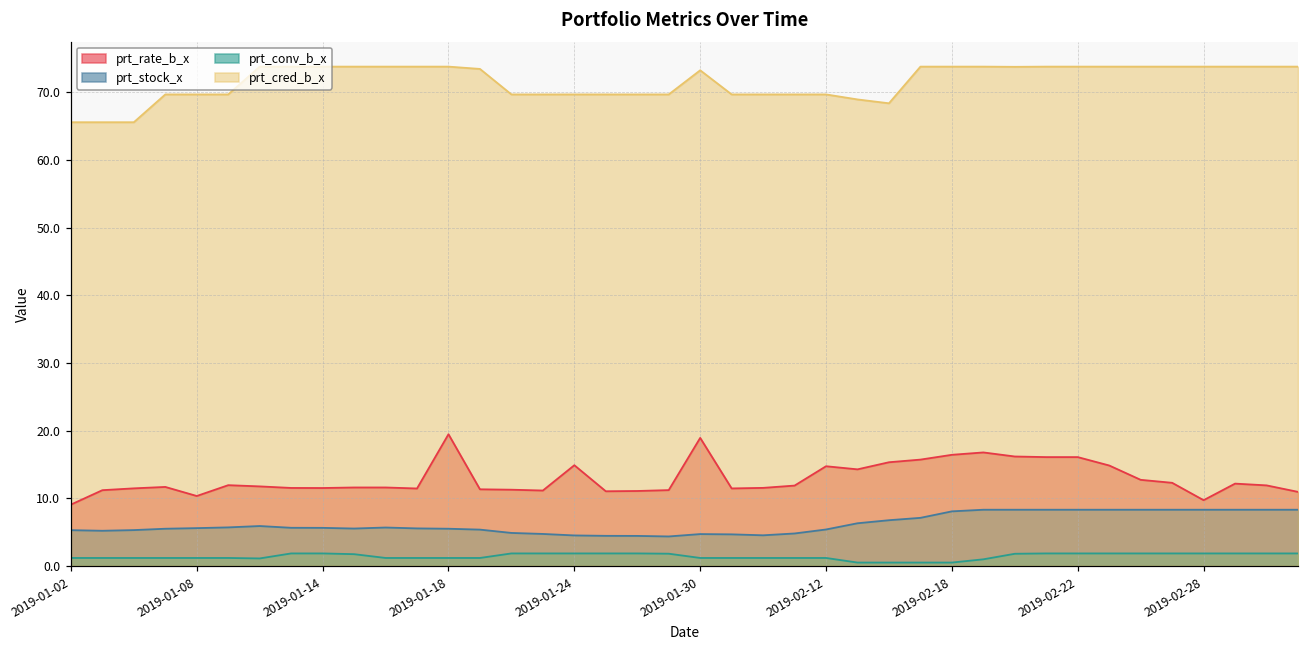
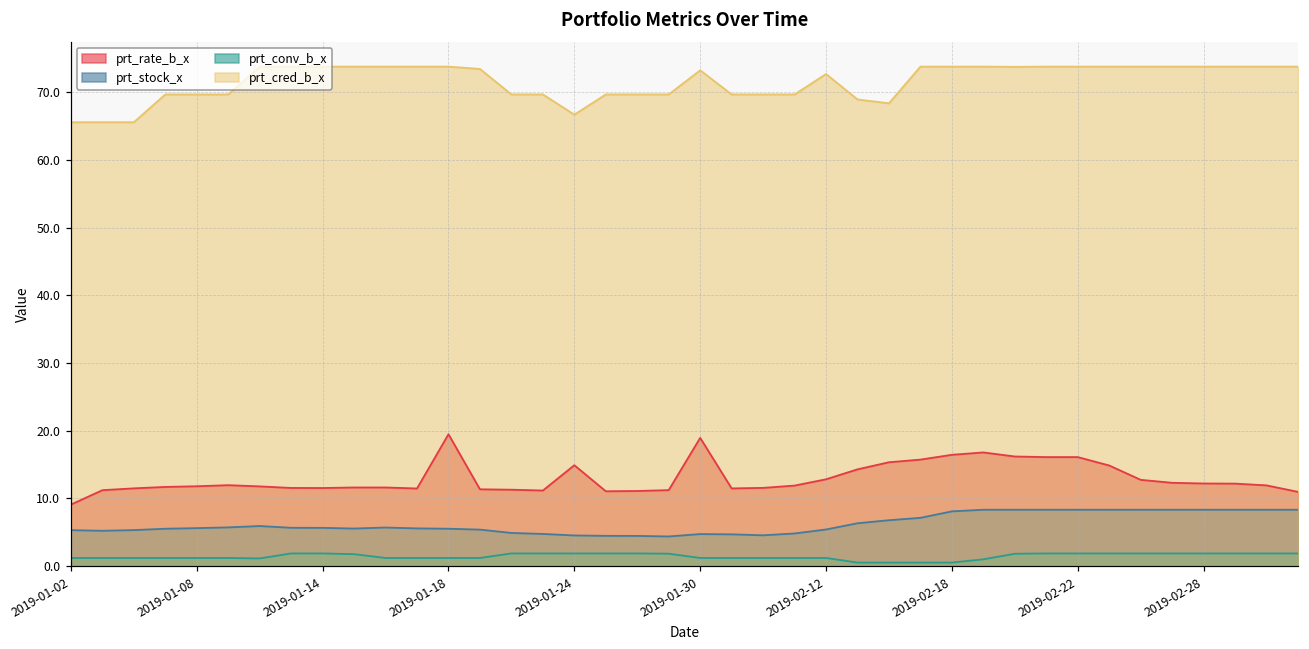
  {
    "prt_rate_b_x": {
      "2019-01-02": 9,
-     "2019-01-08": 10,
+     "2019-01-08": 12,
      "2019-01-14": 12,
      "2019-01-18": 19,
      "2019-01-24": 15,
      "2019-01-30": 19,
-     "2019-02-12": 15,
+     "2019-02-12": 13,
      "2019-02-18": 16,
      "2019-02-22": 16,
-     "2019-02-28": 10
+     "2019-02-28": 12
    },
    "prt_cred_b_x": {
      "2019-01-02": 66,
      "2019-01-08": 70,
      "2019-01-18": 74,
-     "2019-01-24": 70,
+     "2019-01-24": 67,
      "2019-01-30": 73,
-     "2019-02-12": 70,
+     "2019-02-12": 73,
      "2019-02-18": 74,
      "2019-02-22": 74,
      "2019-02-28": 74
    }
  }
